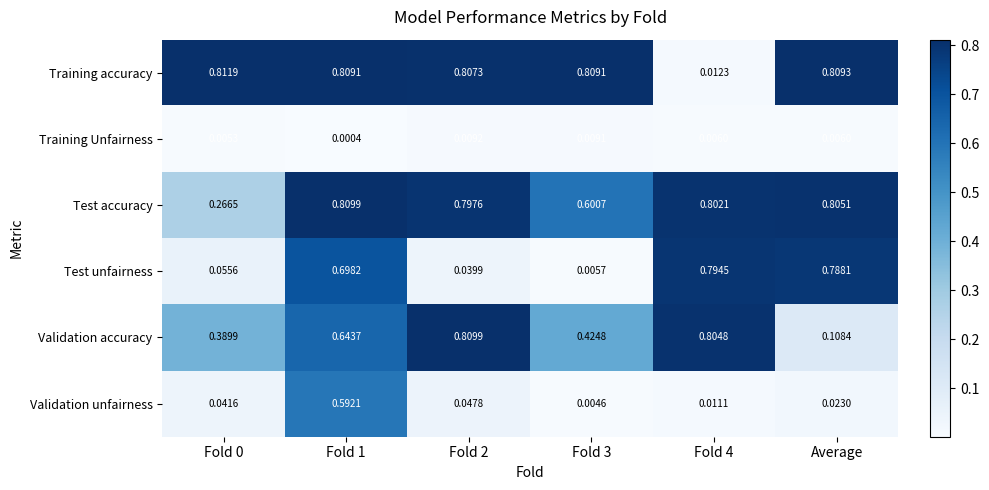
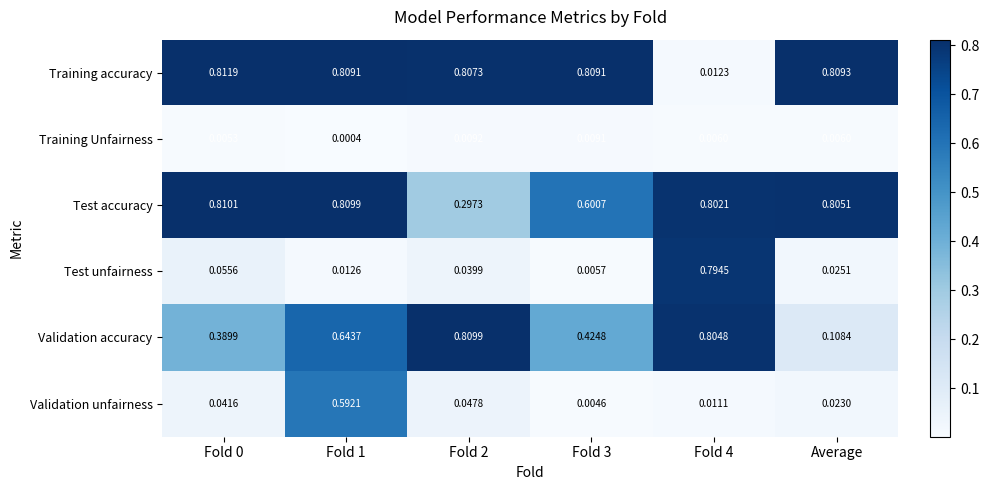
  {
    "Training accuracy": {
      "Fold 0": 0.8119,
      "Fold 1": 0.8091,
      "Fold 2": 0.8073,
      "Fold 3": 0.8091,
      "Fold 4": 0.0123,
      "Average": 0.8093
    },
    "Training Unfairness": {
      "Fold 1": 0.0004
    },
    "Test accuracy": {
-     "Fold 0": 0.2665,
+     "Fold 0": 0.8101,
      "Fold 1": 0.8099,
-     "Fold 2": 0.7976,
+     "Fold 2": 0.2973,
      "Fold 3": 0.6007,
      "Fold 4": 0.8021,
      "Average": 0.8051
    },
    "Test unfairness": {
      "Fold 0": 0.0556,
-     "Fold 1": 0.6982,
+     "Fold 1": 0.0126,
      "Fold 2": 0.0399,
      "Fold 3": 0.0057,
      "Fold 4": 0.7945,
-     "Average": 0.7881
+     "Average": 0.0251
    },
    "Validation accuracy": {
      "Fold 0": 0.3899,
      "Fold 1": 0.6437,
      "Fold 2": 0.8099,
      "Fold 3": 0.4248,
      "Fold 4": 0.8048,
      "Average": 0.1084
    },
    "Validation unfairness": {
      "Fold 0": 0.0416,
      "Fold 1": 0.5921,
      "Fold 2": 0.0478,
      "Fold 3": 0.0046,
      "Fold 4": 0.0111,
      "Average": 0.0230
    }
  }
